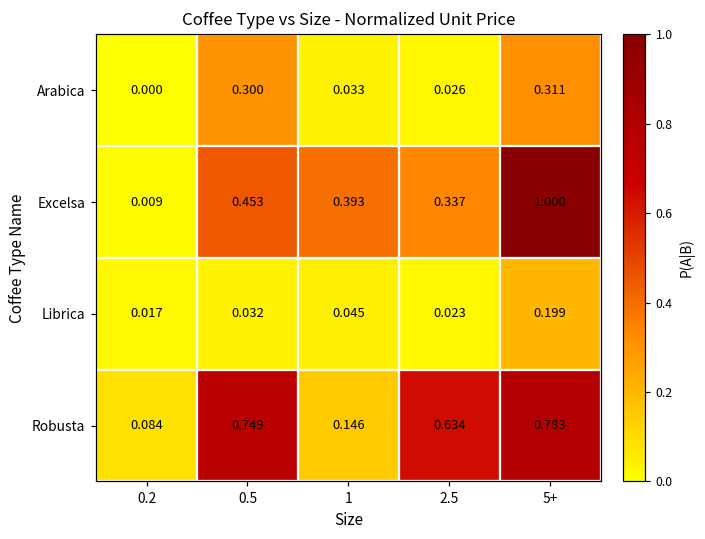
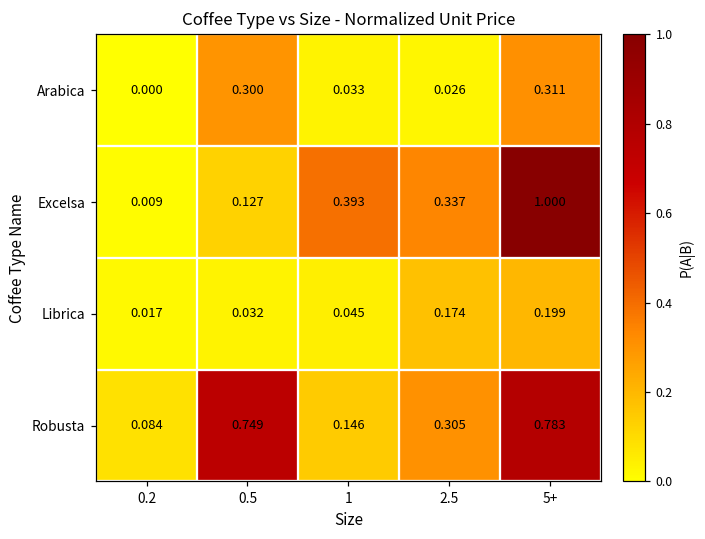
  {
    "Arabica": {
      "0.2": 0.000,
      "0.5": 0.300,
      "1": 0.033,
      "2.5": 0.026,
      "5+": 0.311
    },
    "Excelsa": {
      "0.2": 0.009,
-     "0.5": 0.453,
+     "0.5": 0.127,
      "1": 0.393,
      "2.5": 0.337,
      "5+": 1.000
    },
    "Librica": {
      "0.2": 0.017,
      "0.5": 0.032,
      "1": 0.045,
-     "2.5": 0.023,
+     "2.5": 0.174,
      "5+": 0.199
    },
    "Robusta": {
      "0.2": 0.084,
      "0.5": 0.749,
      "1": 0.146,
-     "2.5": 0.634,
+     "2.5": 0.305,
      "5+": 0.783
    }
  }
